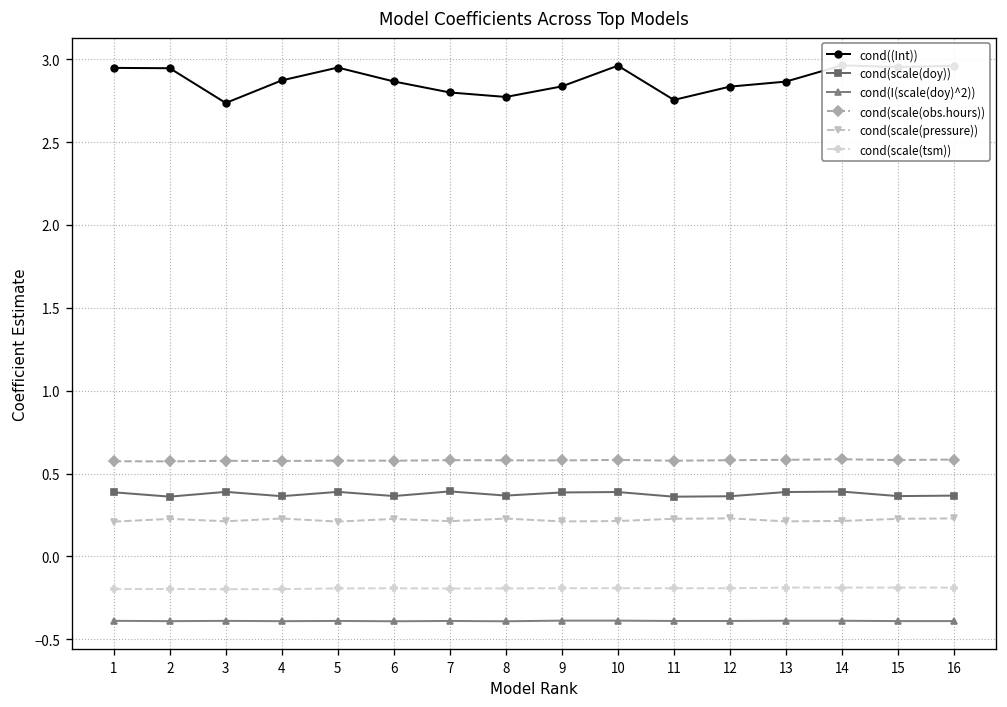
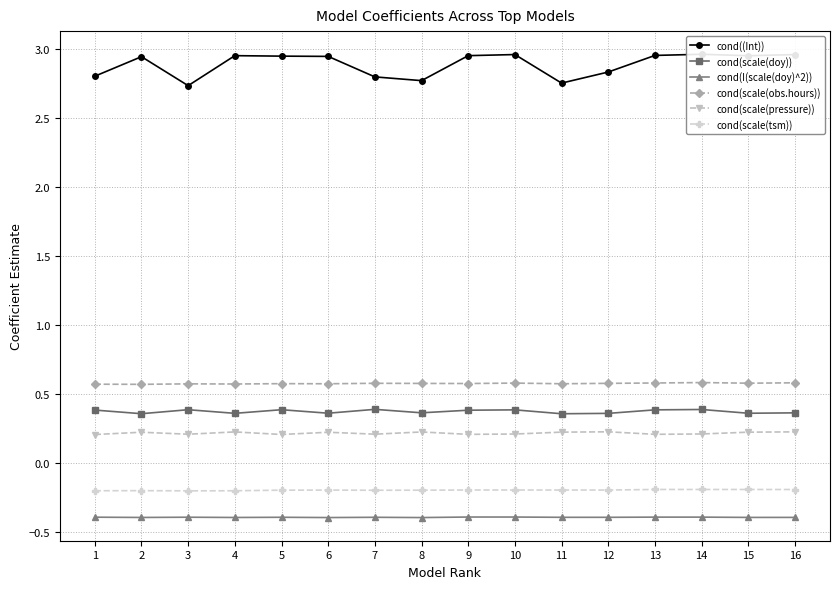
  {
    "cond((Int))": {
-     "1": 2.95,
+     "1": 2.80,
      "2": 2.95,
      "3": 2.74,
-     "4": 2.87,
+     "4": 2.95,
      "5": 2.95,
-     "6": 2.87,
+     "6": 2.95,
      "7": 2.80,
      "8": 2.77,
-     "9": 2.84,
+     "9": 2.95,
      "10": 2.96,
      "11": 2.75,
      "12": 2.83,
-     "13": 2.87
+     "13": 2.96
    }
  }
